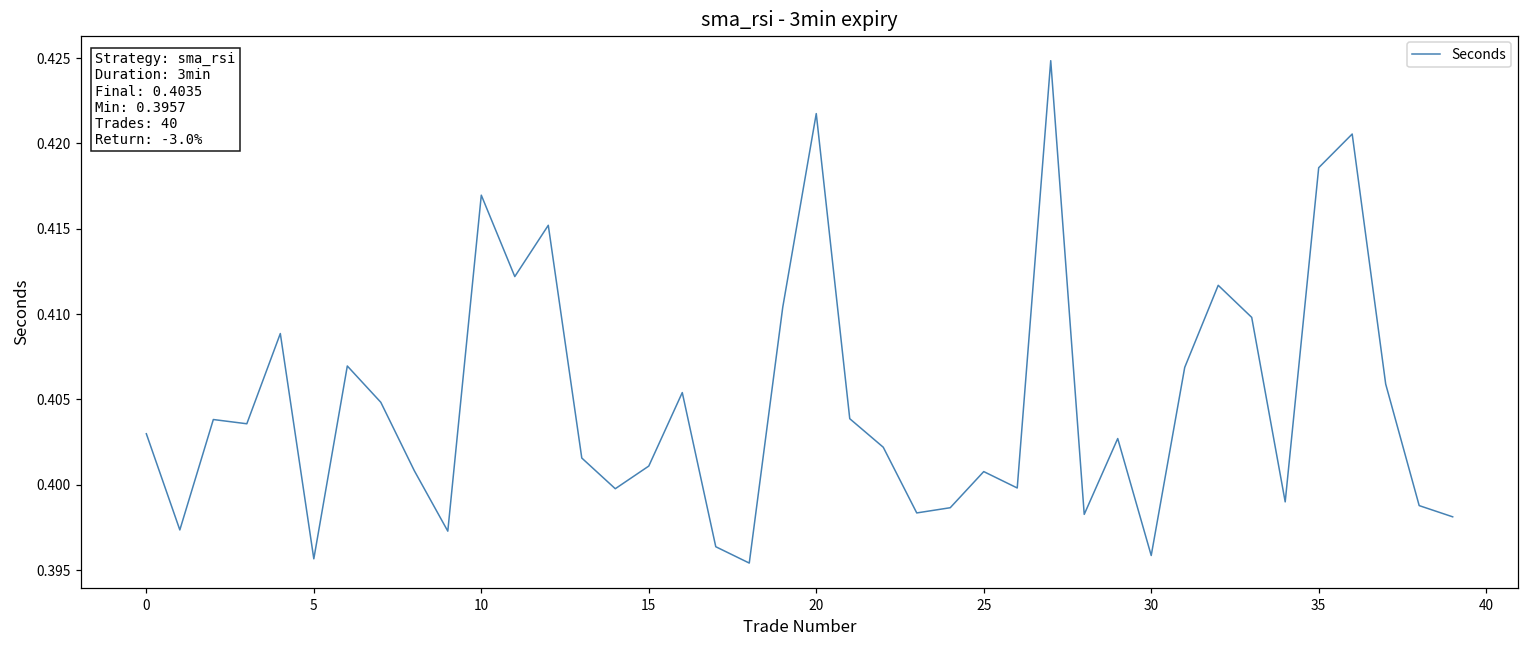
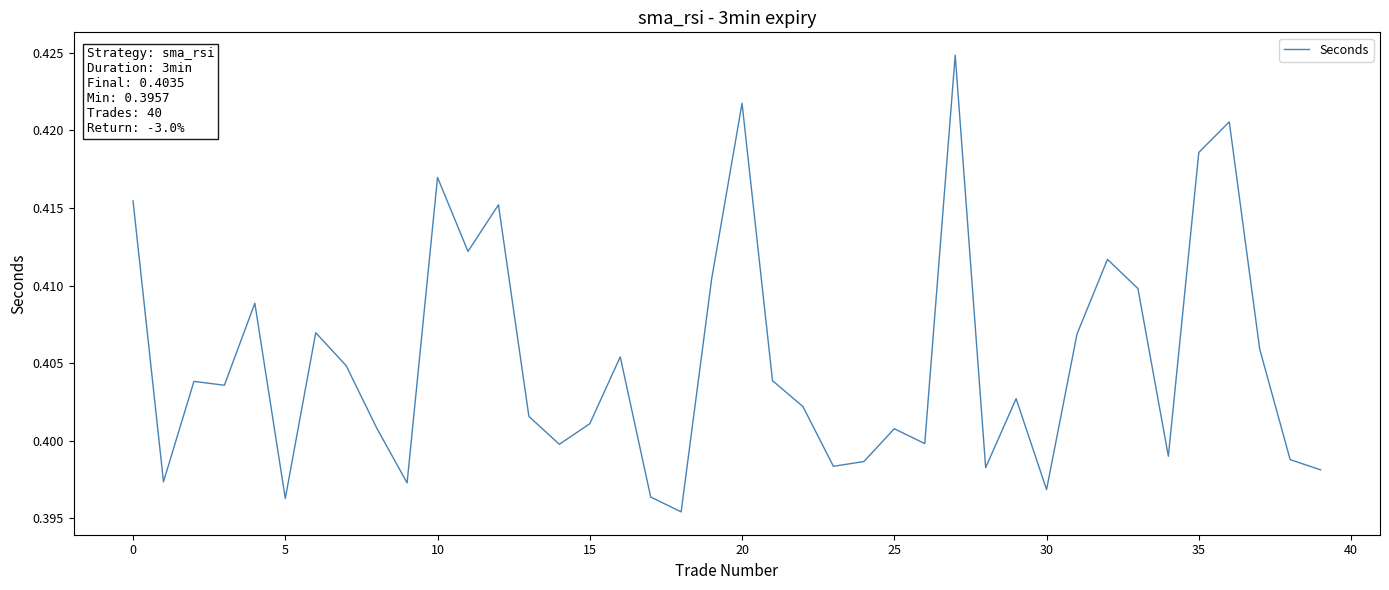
  {
-   "0": 0.4030,
-   "5": 0.3957,
+   "0": 0.4155,
+   "5": 0.3963,
    "10": 0.4170,
    "15": 0.4011,
    "20": 0.4217,
    "25": 0.4008,
-   "30": 0.3959,
+   "30": 0.3968,
    "35": 0.4186
  }
